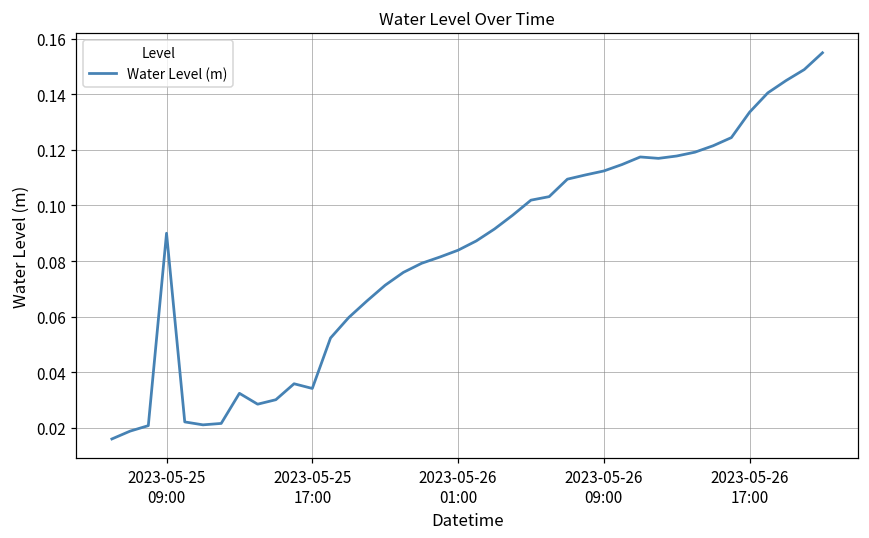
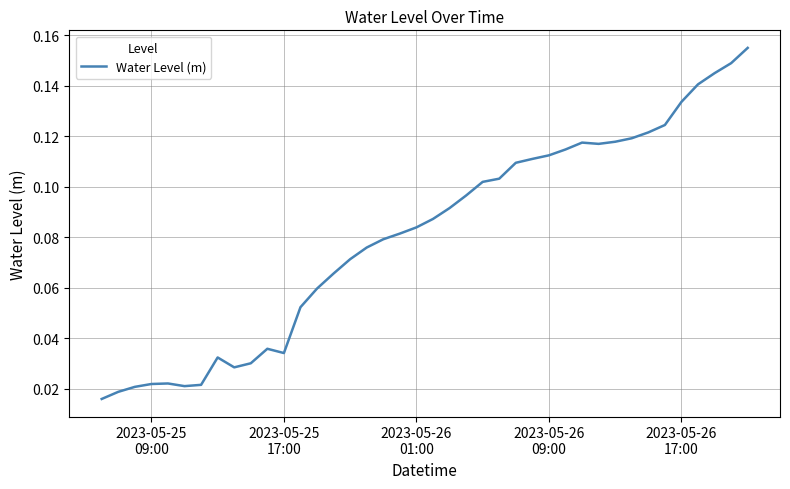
  {
-   "2023-05-25 09:00": 0.090,
+   "2023-05-25 09:00": 0.022,
    "2023-05-25 17:00": 0.034,
    "2023-05-26 01:00": 0.084,
    "2023-05-26 09:00": 0.112,
    "2023-05-26 17:00": 0.134
  }
